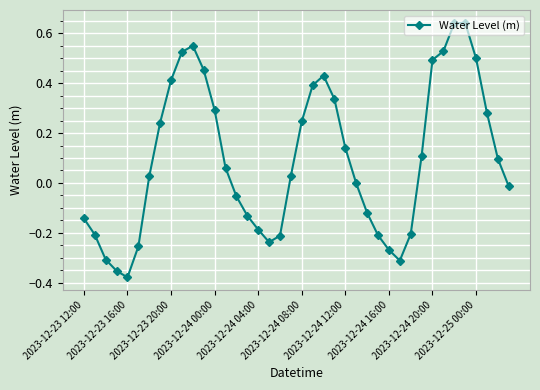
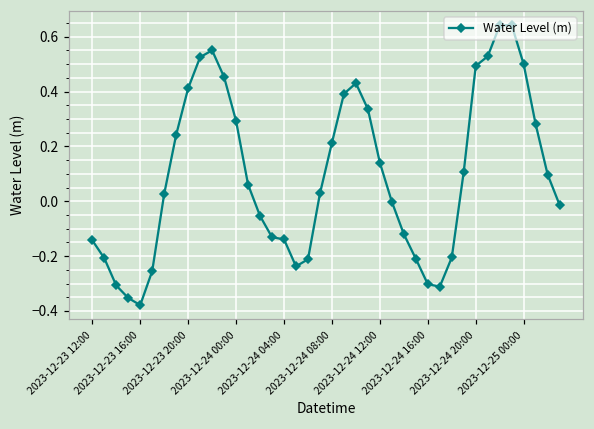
  {
    "2023-12-23 12:00": -0.14,
    "2023-12-23 16:00": -0.38,
    "2023-12-23 20:00": 0.41,
    "2023-12-24 00:00": 0.29,
-   "2023-12-24 04:00": -0.19,
-   "2023-12-24 08:00": 0.25,
+   "2023-12-24 04:00": -0.14,
+   "2023-12-24 08:00": 0.21,
    "2023-12-24 12:00": 0.14,
-   "2023-12-24 16:00": -0.27,
+   "2023-12-24 16:00": -0.30,
    "2023-12-24 20:00": 0.49,
    "2023-12-25 00:00": 0.50
  }
